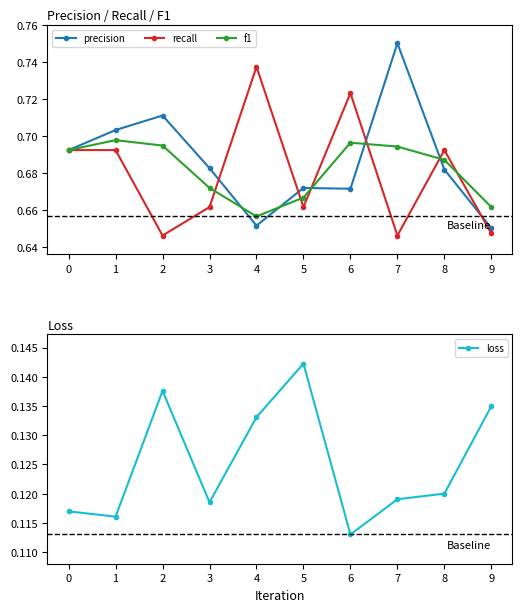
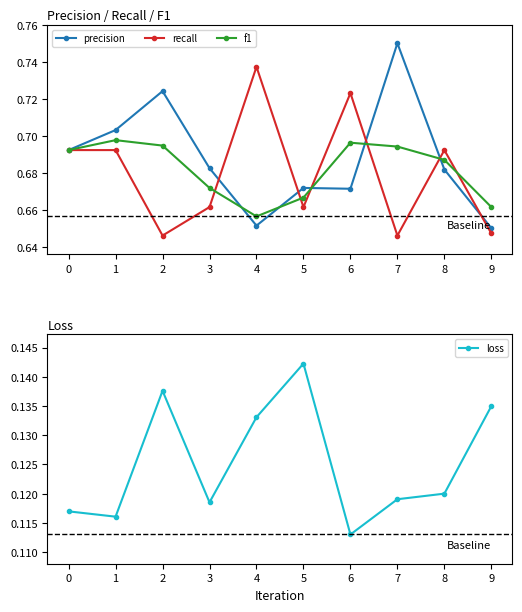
  {
    "Precision / Recall / F1": {
      "precision": {
        "1": 0.703,
-       "2": 0.711,
+       "2": 0.724,
        "3": 0.683,
        "4": 0.652,
        "5": 0.672,
        "6": 0.671,
        "7": 0.750,
        "8": 0.682,
        "9": 0.650
      },
      "recall": {
        "1": 0.692,
        "2": 0.646,
        "3": 0.662,
        "4": 0.737,
        "5": 0.662,
        "6": 0.723,
        "7": 0.646,
        "8": 0.692,
        "9": 0.647
      },
      "f1": {
        "1": 0.698,
        "2": 0.695,
        "3": 0.672,
        "4": 0.656,
        "5": 0.667,
        "6": 0.696,
        "7": 0.694,
        "8": 0.687,
        "9": 0.662
      }
    },
    "Loss": {
      "0": 0.117,
      "1": 0.116,
      "2": 0.138,
      "3": 0.119,
      "4": 0.133,
      "5": 0.142,
      "6": 0.113,
      "7": 0.119,
      "8": 0.120,
      "9": 0.135
    }
  }
